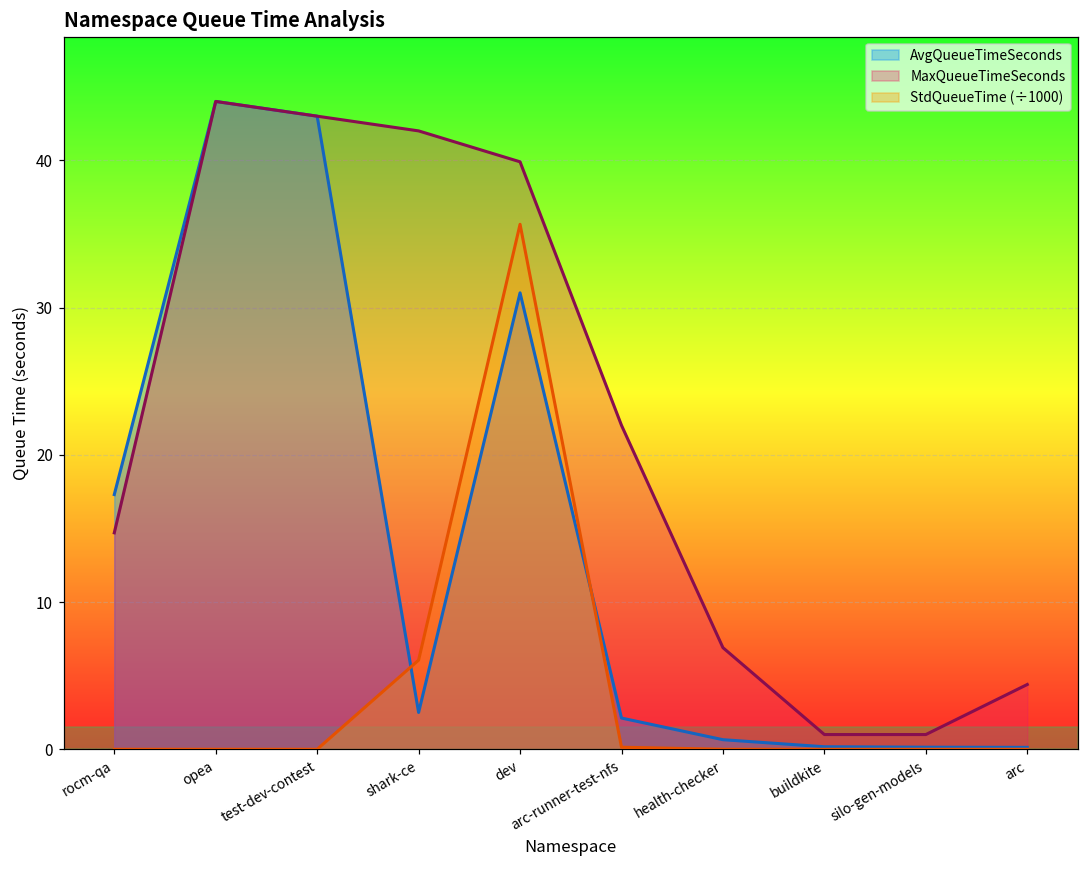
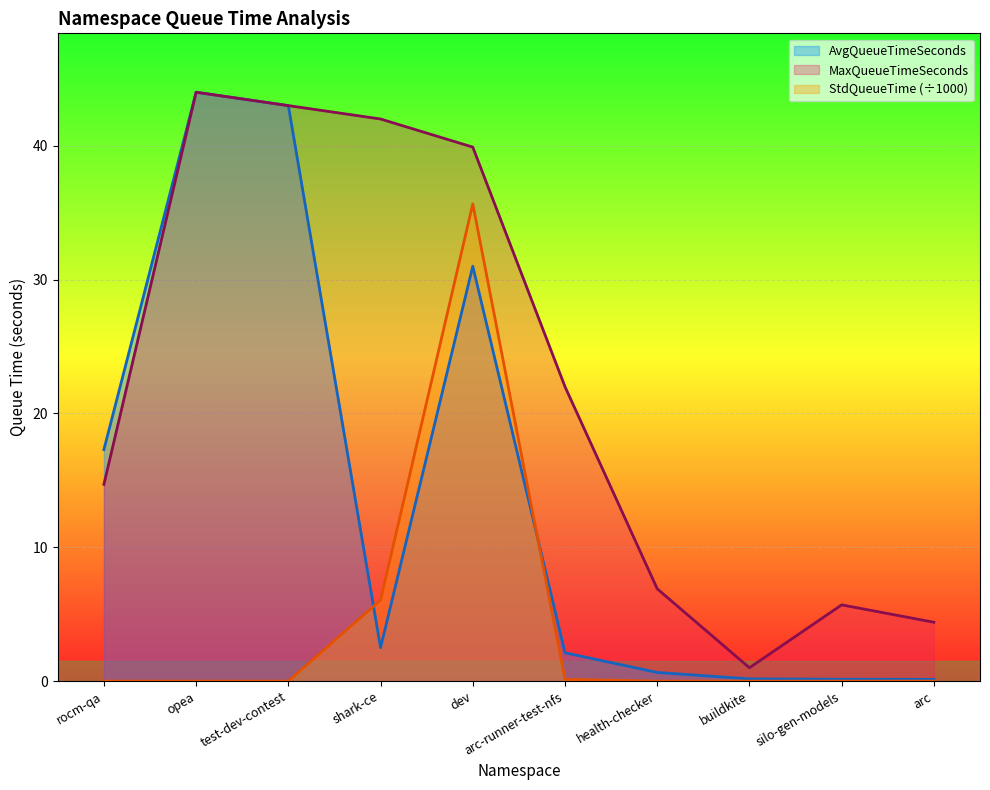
  {
    "AvgQueueTimeSeconds": {
      "rocm-qa": 17.3,
      "shark-ce": 2.5,
      "dev": 31.0,
      "arc-runner-test-nfs": 2.1,
      "health-checker": 0.7
    },
    "MaxQueueTimeSeconds": {
      "rocm-qa": 14.7,
      "shark-ce": 42.0,
      "dev": 39.9,
      "arc-runner-test-nfs": 22.0,
      "health-checker": 6.9,
      "buildkite": 1.0,
-     "silo-gen-models": 1.0,
+     "silo-gen-models": 5.7,
      "arc": 4.4
    },
    "StdQueueTime (÷1000)": {
      "rocm-qa": 0.0,
      "opea": 0.0,
      "test-dev-contest": 0.0,
      "shark-ce": 6.1,
      "dev": 35.7,
      "arc-runner-test-nfs": 0.1,
      "health-checker": 0.0
    }
  }
